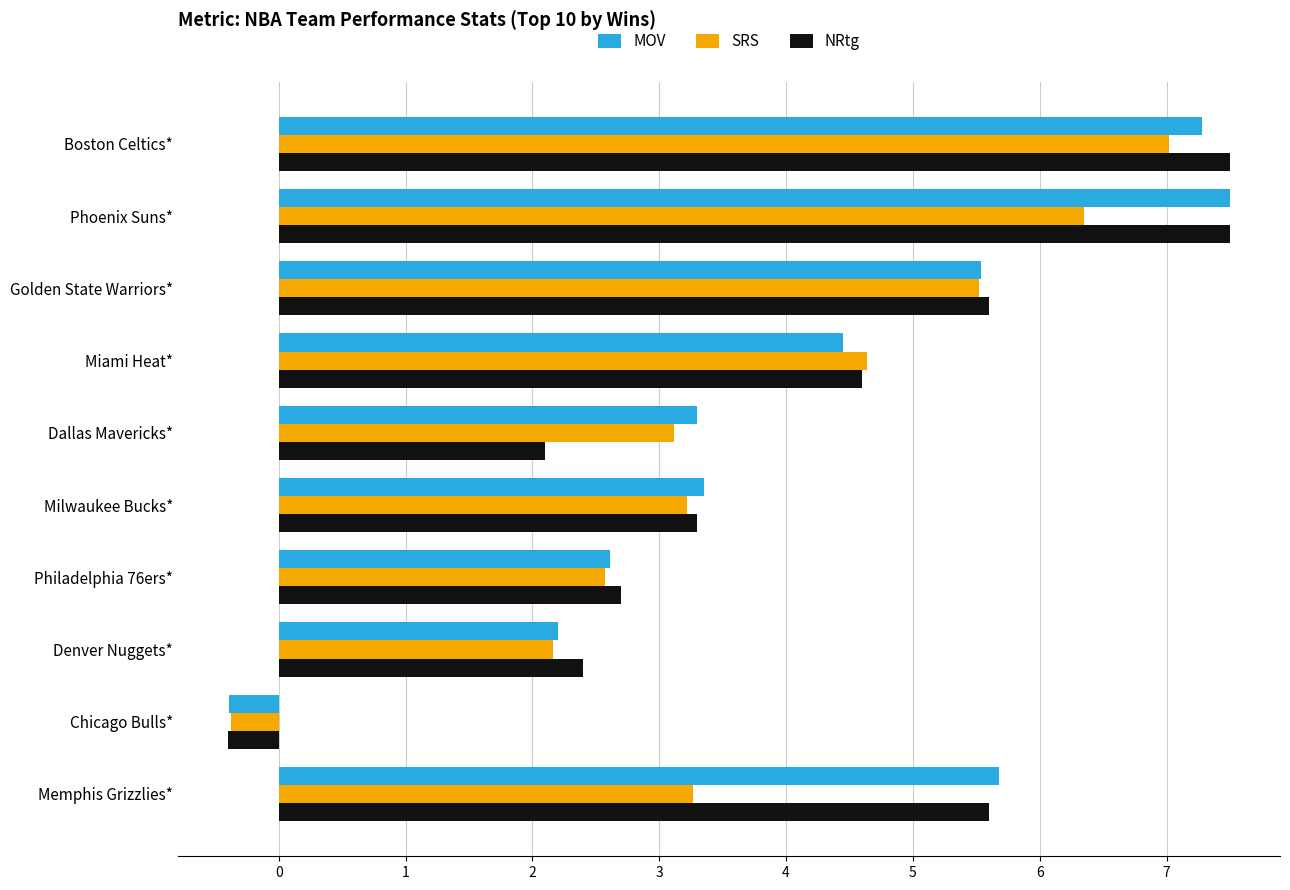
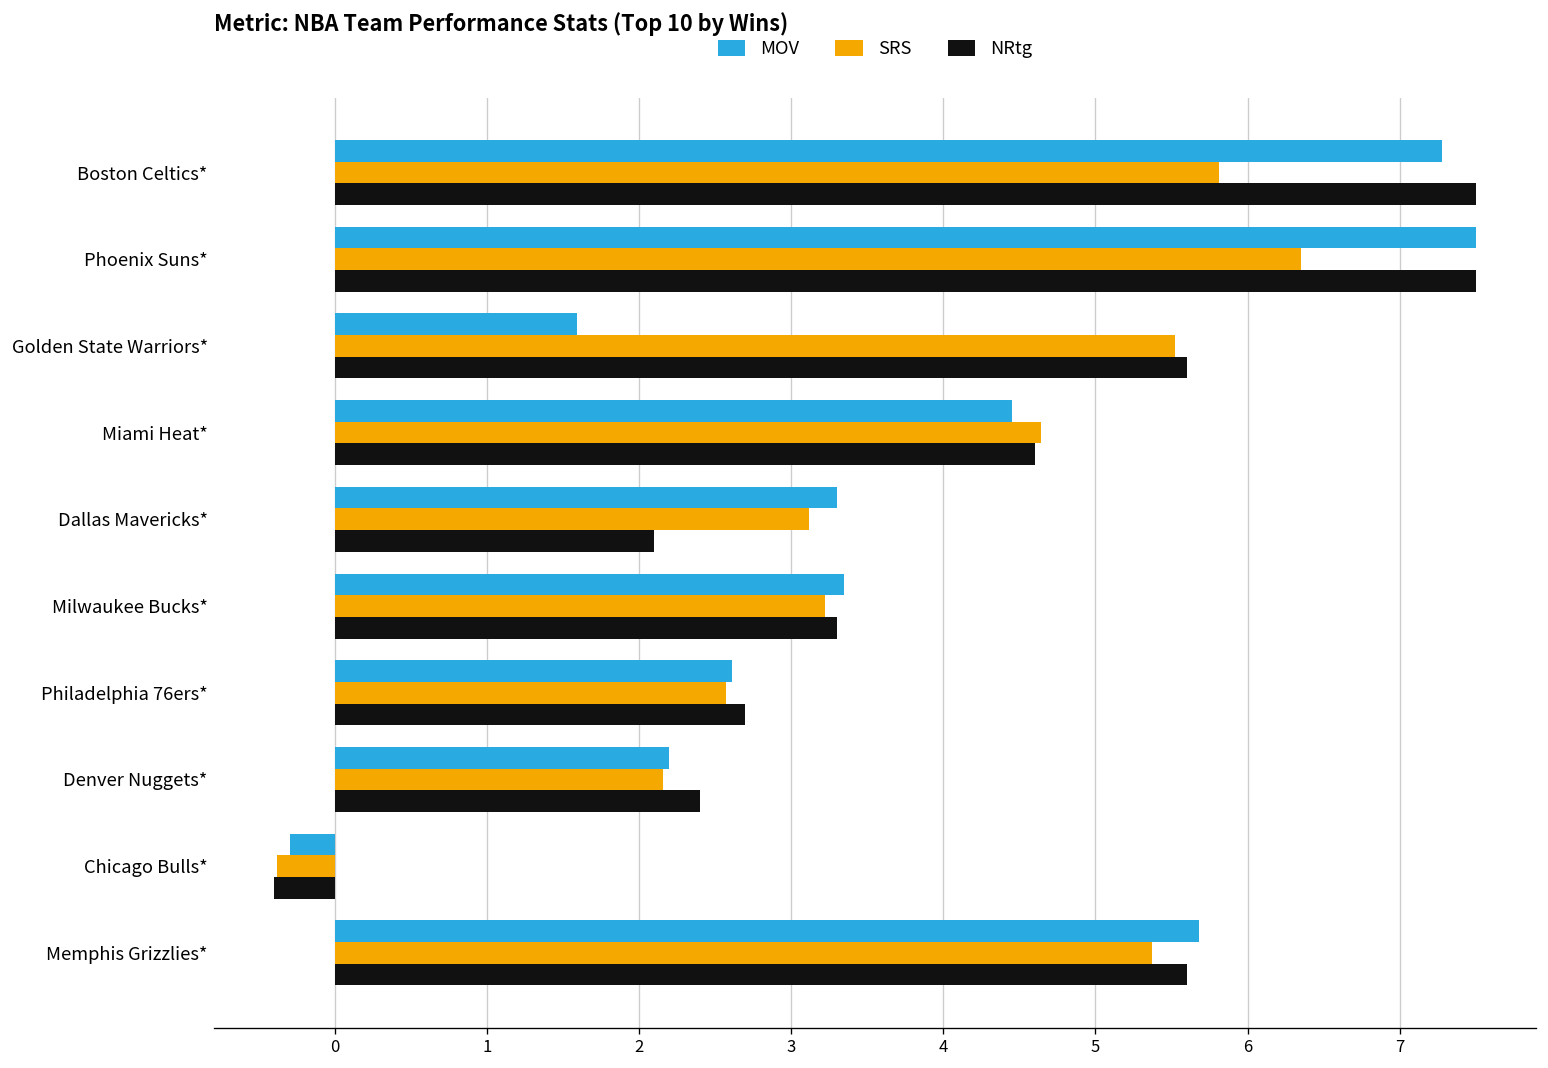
  {
    "MOV": {
      "Boston Celtics*": 7.28,
      "Phoenix Suns*": 7.50,
-     "Golden State Warriors*": 5.54,
+     "Golden State Warriors*": 1.59,
      "Miami Heat*": 4.45,
      "Dallas Mavericks*": 3.30,
      "Milwaukee Bucks*": 3.35,
      "Philadelphia 76ers*": 2.61,
      "Denver Nuggets*": 2.20,
-     "Chicago Bulls*": -0.39,
+     "Chicago Bulls*": -0.29,
      "Memphis Grizzlies*": 5.68
    },
    "SRS": {
-     "Boston Celtics*": 7.02,
+     "Boston Celtics*": 5.81,
      "Phoenix Suns*": 6.35,
      "Golden State Warriors*": 5.52,
      "Miami Heat*": 4.64,
      "Dallas Mavericks*": 3.12,
      "Milwaukee Bucks*": 3.22,
      "Philadelphia 76ers*": 2.57,
      "Denver Nuggets*": 2.16,
      "Chicago Bulls*": -0.38,
-     "Memphis Grizzlies*": 3.27
+     "Memphis Grizzlies*": 5.37
    },
    "NRtg": {
      "Boston Celtics*": 7.50,
      "Phoenix Suns*": 7.50,
      "Golden State Warriors*": 5.60,
      "Miami Heat*": 4.60,
      "Dallas Mavericks*": 2.10,
      "Milwaukee Bucks*": 3.30,
      "Philadelphia 76ers*": 2.70,
      "Denver Nuggets*": 2.40,
      "Chicago Bulls*": -0.40,
      "Memphis Grizzlies*": 5.60
    }
  }
